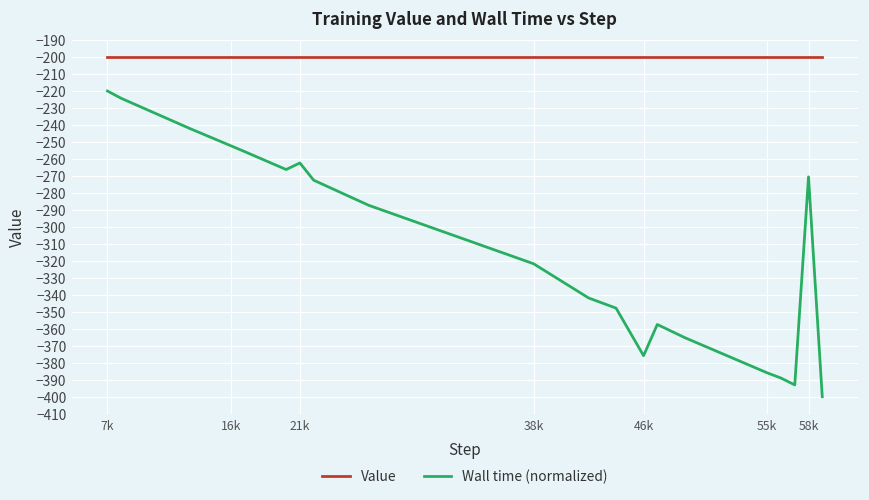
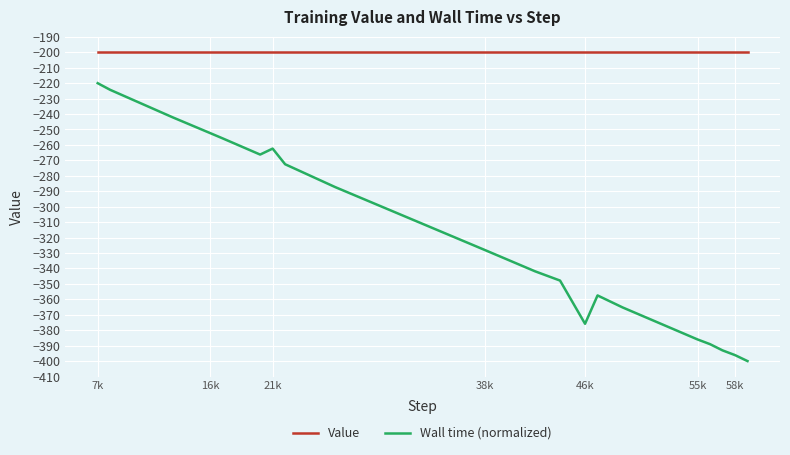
  {
    "Value": {
      "7k": -200,
      "16k": -200,
      "21k": -200,
      "38k": -200,
      "46k": -200,
      "55k": -200,
      "58k": -200
    },
    "Wall time (normalized)": {
      "7k": -220,
      "16k": -252,
      "21k": -262,
-     "38k": -322,
+     "38k": -328,
      "46k": -376,
      "55k": -386,
-     "58k": -271
+     "58k": -396
    }
  }
